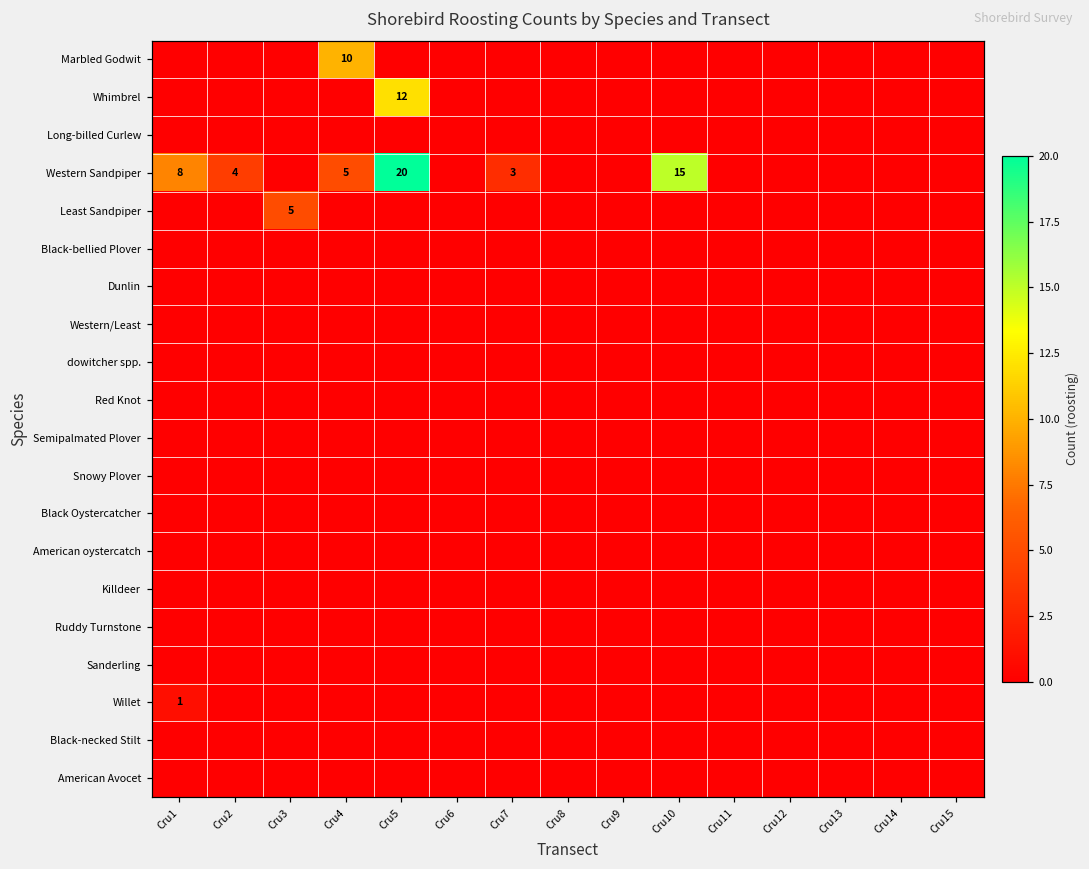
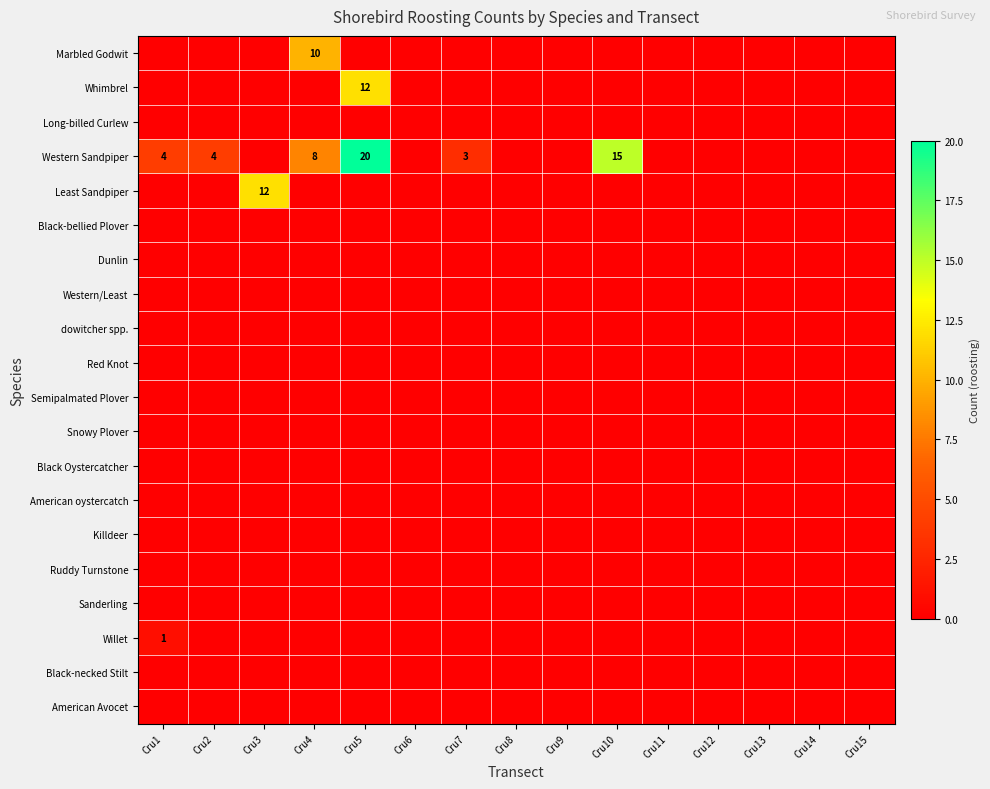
  {
    "Marbled Godwit": {
      "Cru4": 10
    },
    "Whimbrel": {
      "Cru5": 12
    },
    "Western Sandpiper": {
-     "Cru1": 8,
+     "Cru1": 4,
      "Cru2": 4,
-     "Cru4": 5,
+     "Cru4": 8,
      "Cru5": 20,
      "Cru7": 3,
      "Cru10": 15
    },
    "Least Sandpiper": {
-     "Cru3": 5
+     "Cru3": 12
    },
    "Willet": {
      "Cru1": 1
    }
  }
